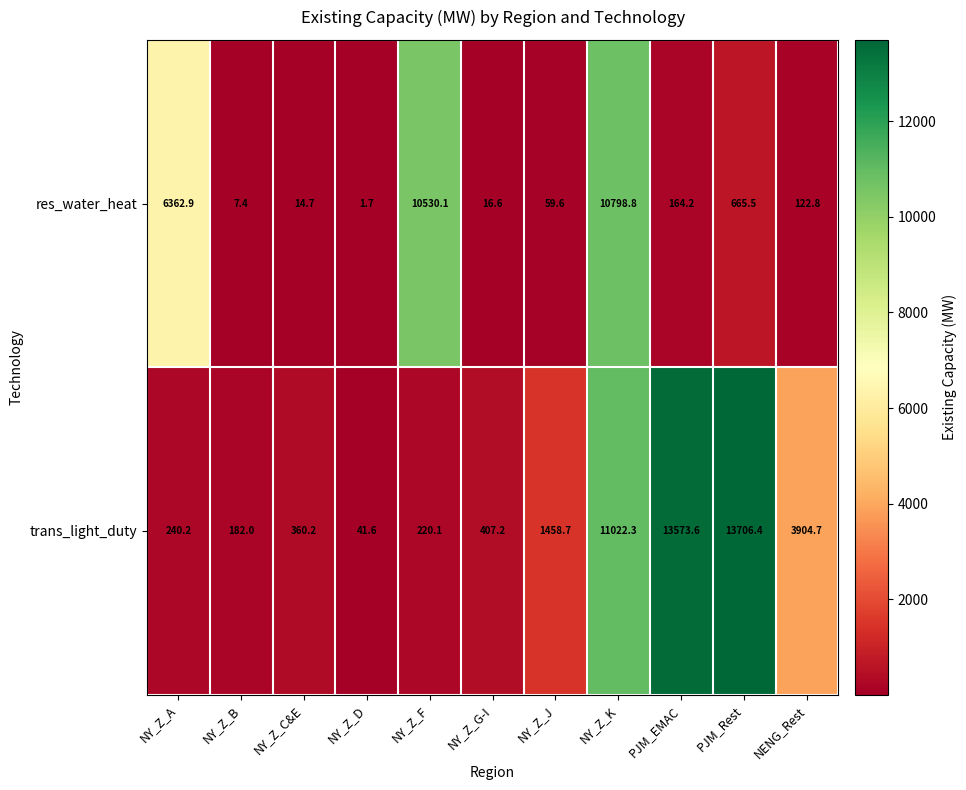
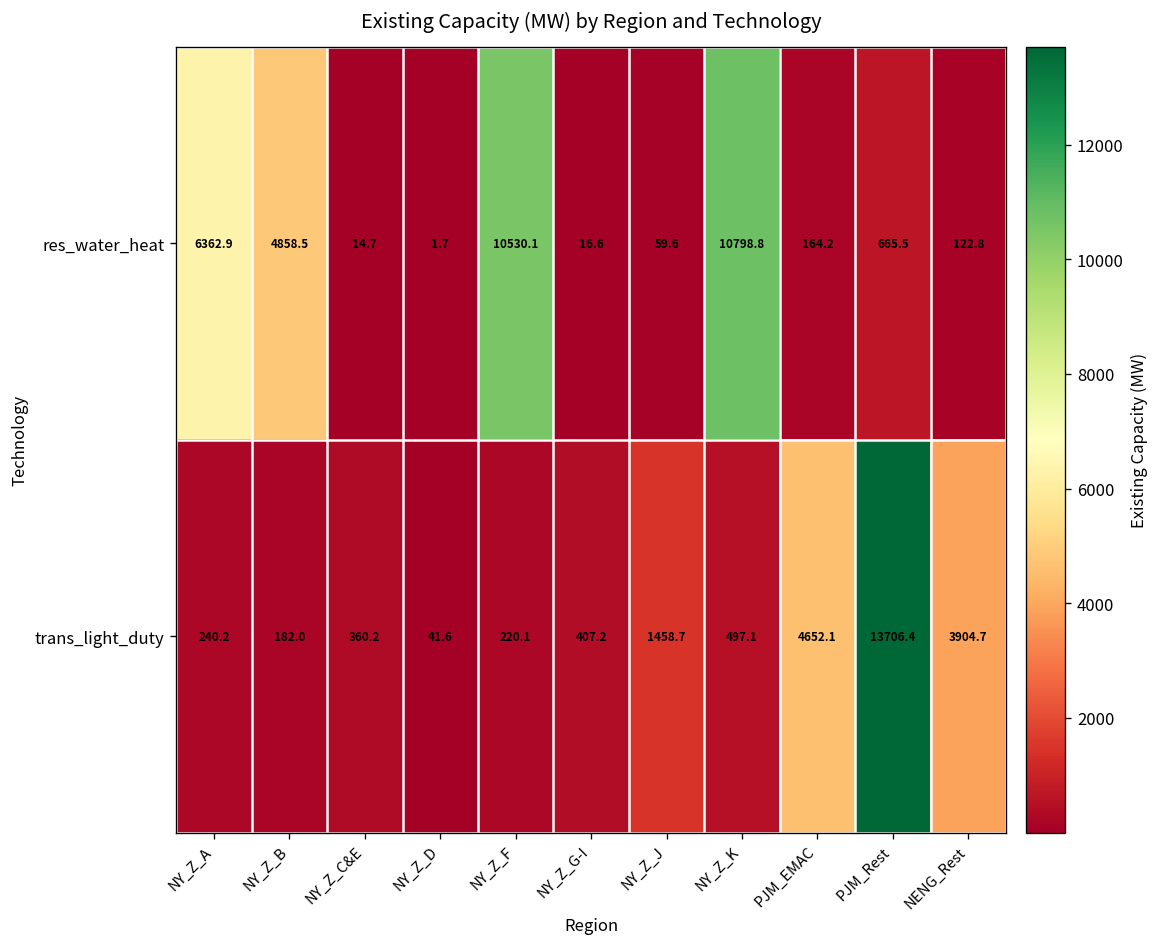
  {
    "res_water_heat": {
      "NY_Z_A": 6362.9,
-     "NY_Z_B": 7.4,
+     "NY_Z_B": 4858.5,
      "NY_Z_C&E": 14.7,
      "NY_Z_D": 1.7,
      "NY_Z_F": 10530.1,
      "NY_Z_G-I": 16.6,
      "NY_Z_J": 59.6,
      "NY_Z_K": 10798.8,
      "PJM_EMAC": 164.2,
      "PJM_Rest": 665.5,
      "NENG_Rest": 122.8
    },
    "trans_light_duty": {
      "NY_Z_A": 240.2,
      "NY_Z_B": 182.0,
      "NY_Z_C&E": 360.2,
      "NY_Z_D": 41.6,
      "NY_Z_F": 220.1,
      "NY_Z_G-I": 407.2,
      "NY_Z_J": 1458.7,
-     "NY_Z_K": 11022.3,
-     "PJM_EMAC": 13573.6,
+     "NY_Z_K": 497.1,
+     "PJM_EMAC": 4652.1,
      "PJM_Rest": 13706.4,
      "NENG_Rest": 3904.7
    }
  }
